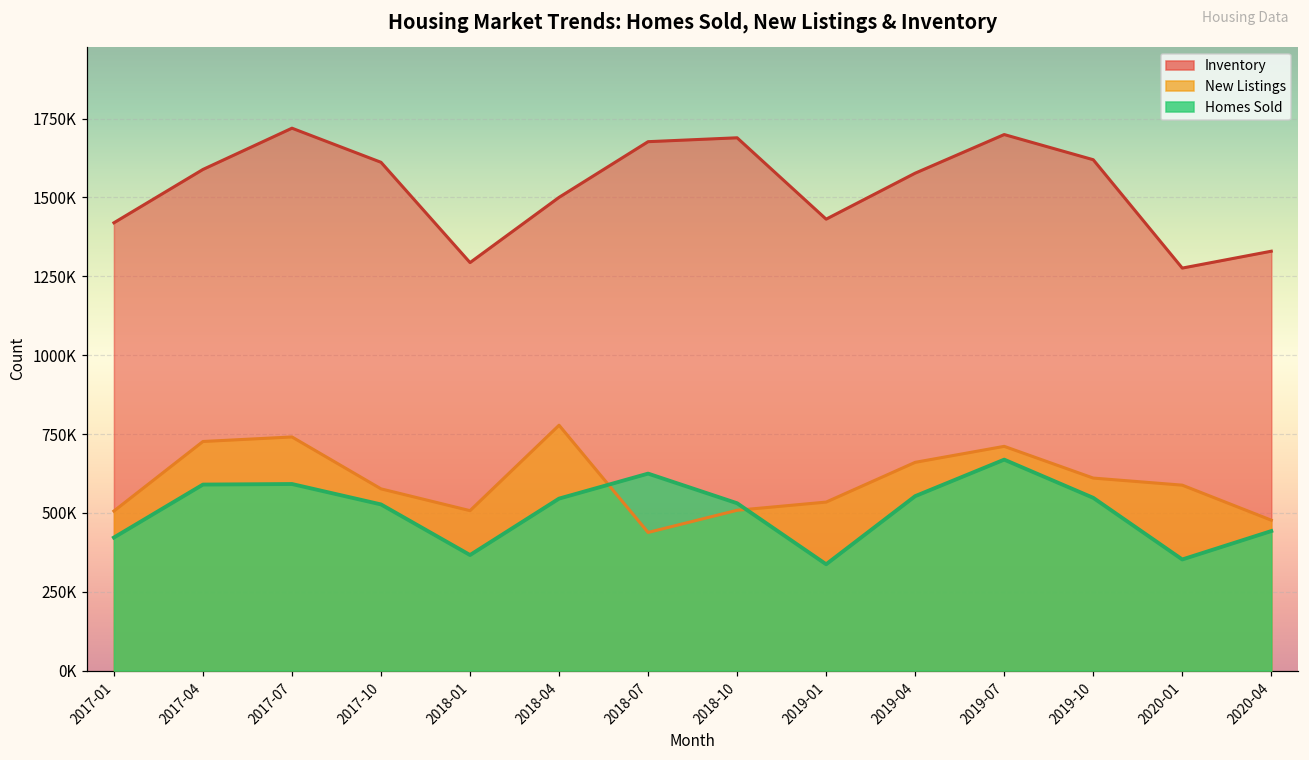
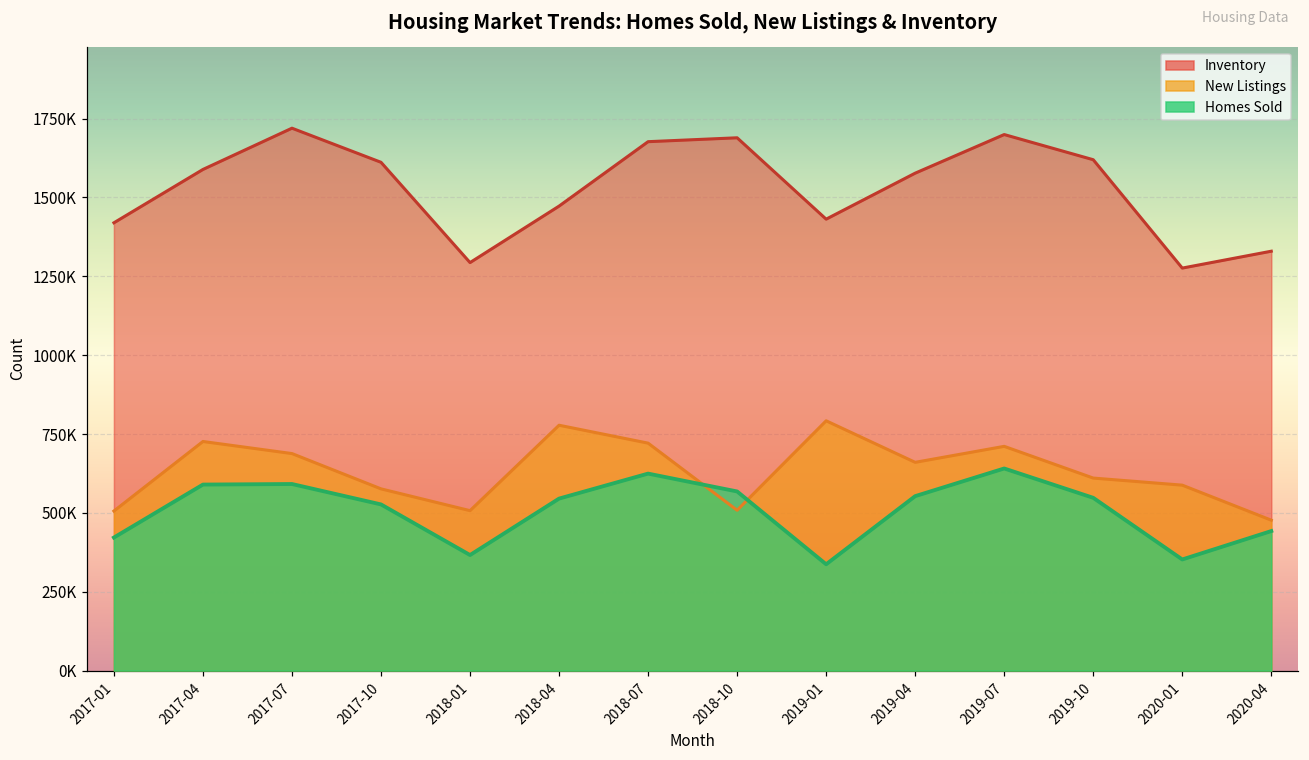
  {
    "Inventory": {
      "2017-01": 1420000,
      "2017-04": 1590000,
      "2017-07": 1720000,
      "2017-10": 1610000,
      "2018-01": 1290000,
-     "2018-04": 1500000,
+     "2018-04": 1470000,
      "2018-07": 1680000,
      "2018-10": 1690000,
      "2019-01": 1430000,
      "2019-04": 1580000,
      "2019-07": 1700000,
      "2019-10": 1620000,
      "2020-01": 1280000,
      "2020-04": 1330000
    },
    "New Listings": {
      "2017-01": 510000,
      "2017-04": 730000,
-     "2017-07": 740000,
+     "2017-07": 690000,
      "2017-10": 580000,
      "2018-01": 510000,
      "2018-04": 780000,
-     "2018-07": 440000,
+     "2018-07": 720000,
      "2018-10": 510000,
-     "2019-01": 530000,
+     "2019-01": 790000,
      "2019-04": 660000,
      "2019-07": 710000,
      "2019-10": 610000,
      "2020-01": 590000,
      "2020-04": 480000
    },
    "Homes Sold": {
      "2017-01": 420000,
      "2017-04": 590000,
      "2017-07": 590000,
      "2017-10": 530000,
      "2018-01": 370000,
      "2018-04": 550000,
      "2018-07": 620000,
-     "2018-10": 530000,
+     "2018-10": 570000,
      "2019-01": 340000,
      "2019-04": 550000,
-     "2019-07": 670000,
+     "2019-07": 640000,
      "2019-10": 550000,
      "2020-01": 350000,
      "2020-04": 440000
    }
  }
